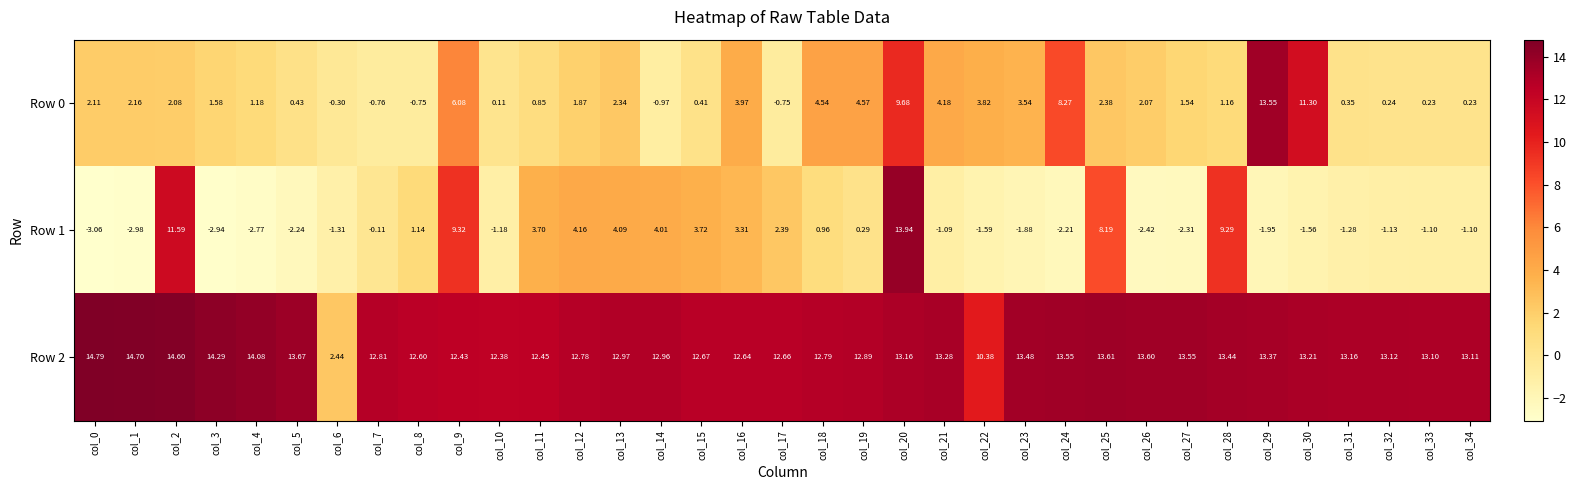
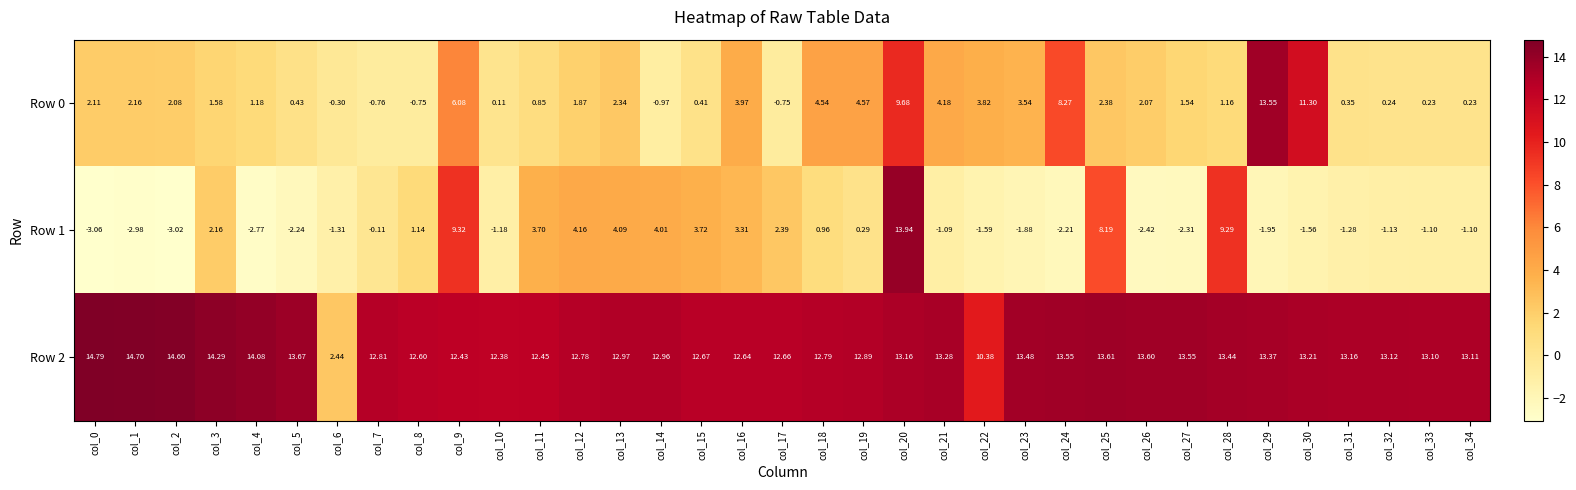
  {
    "Row 0": {
      "col_0": 2.11,
      "col_1": 2.16,
      "col_2": 2.08,
      "col_3": 1.58,
      "col_4": 1.18,
      "col_5": 0.43,
      "col_6": -0.30,
      "col_7": -0.76,
      "col_8": -0.75,
      "col_9": 6.08,
      "col_10": 0.11,
      "col_11": 0.85,
      "col_12": 1.87,
      "col_13": 2.34,
      "col_14": -0.97,
      "col_15": 0.41,
      "col_16": 3.97,
      "col_17": -0.75,
      "col_18": 4.54,
      "col_19": 4.57,
      "col_20": 9.68,
      "col_21": 4.18,
      "col_22": 3.82,
      "col_23": 3.54,
      "col_24": 8.27,
      "col_25": 2.38,
      "col_26": 2.07,
      "col_27": 1.54,
      "col_28": 1.16,
      "col_29": 13.55,
      "col_30": 11.30,
      "col_31": 0.35,
      "col_32": 0.24,
      "col_33": 0.23,
      "col_34": 0.23
    },
    "Row 1": {
      "col_0": -3.06,
      "col_1": -2.98,
-     "col_2": 11.59,
-     "col_3": -2.94,
+     "col_2": -3.02,
+     "col_3": 2.16,
      "col_4": -2.77,
      "col_5": -2.24,
      "col_6": -1.31,
      "col_7": -0.11,
      "col_8": 1.14,
      "col_9": 9.32,
      "col_10": -1.18,
      "col_11": 3.70,
      "col_12": 4.16,
      "col_13": 4.09,
      "col_14": 4.01,
      "col_15": 3.72,
      "col_16": 3.31,
      "col_17": 2.39,
      "col_18": 0.96,
      "col_19": 0.29,
      "col_20": 13.94,
      "col_21": -1.09,
      "col_22": -1.59,
      "col_23": -1.88,
      "col_24": -2.21,
      "col_25": 8.19,
      "col_26": -2.42,
      "col_27": -2.31,
      "col_28": 9.29,
      "col_29": -1.95,
      "col_30": -1.56,
      "col_31": -1.28,
      "col_32": -1.13,
      "col_33": -1.10,
      "col_34": -1.10
    },
    "Row 2": {
      "col_0": 14.79,
      "col_1": 14.70,
      "col_2": 14.60,
      "col_3": 14.29,
      "col_4": 14.08,
      "col_5": 13.67,
      "col_6": 2.44,
      "col_7": 12.81,
      "col_8": 12.60,
      "col_9": 12.43,
      "col_10": 12.38,
      "col_11": 12.45,
      "col_12": 12.78,
      "col_13": 12.97,
      "col_14": 12.96,
      "col_15": 12.67,
      "col_16": 12.64,
      "col_17": 12.66,
      "col_18": 12.79,
      "col_19": 12.89,
      "col_20": 13.16,
      "col_21": 13.28,
      "col_22": 10.38,
      "col_23": 13.48,
      "col_24": 13.55,
      "col_25": 13.61,
      "col_26": 13.60,
      "col_27": 13.55,
      "col_28": 13.44,
      "col_29": 13.37,
      "col_30": 13.21,
      "col_31": 13.16,
      "col_32": 13.12,
      "col_33": 13.10,
      "col_34": 13.11
    }
  }
